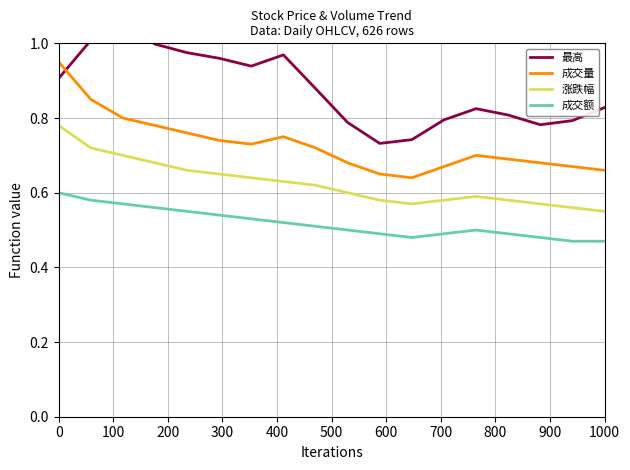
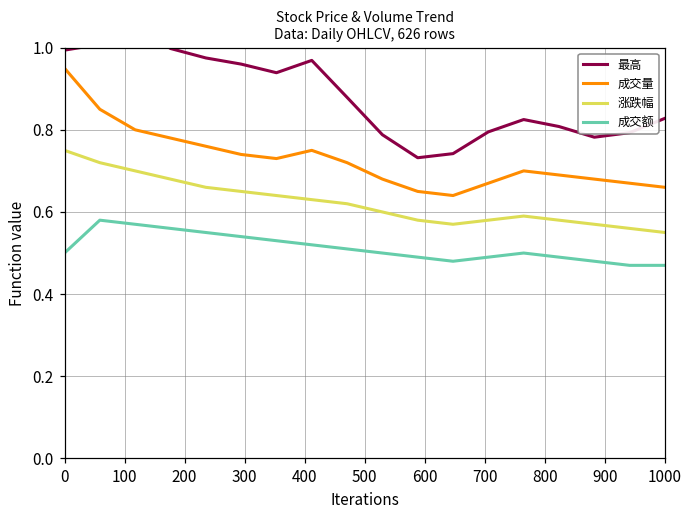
  {
    "最高": {
-     "0": 0.91,
+     "0": 0.99,
      "1000": 0.83
    },
    "成交量": {
      "0": 0.95,
      "1000": 0.66
    },
    "涨跌幅": {
-     "0": 0.78,
+     "0": 0.75,
      "1000": 0.55
    },
    "成交额": {
-     "0": 0.6,
+     "0": 0.5,
      "1000": 0.47
    }
  }
